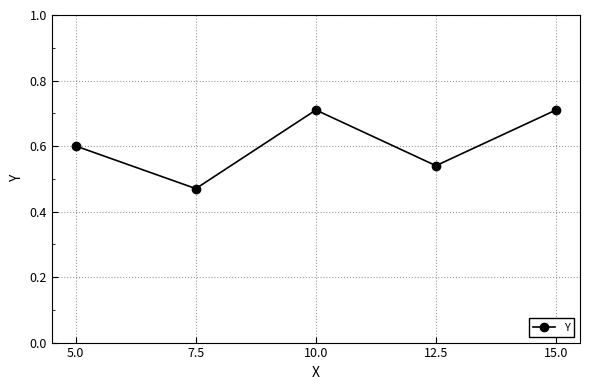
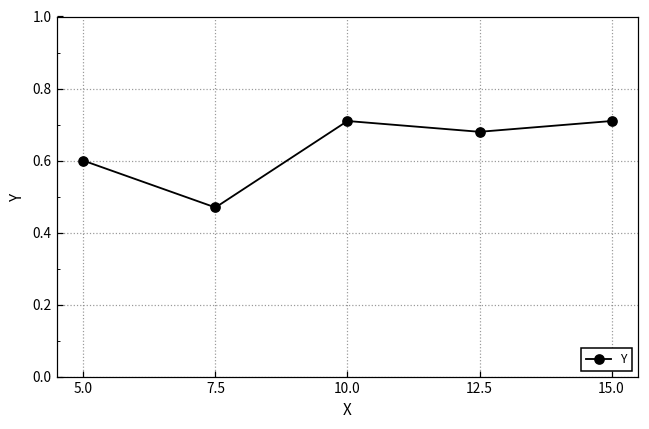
  {
    "5.0": 0.60,
    "7.5": 0.47,
    "10.0": 0.71,
-   "12.5": 0.54,
+   "12.5": 0.68,
    "15.0": 0.71
  }
